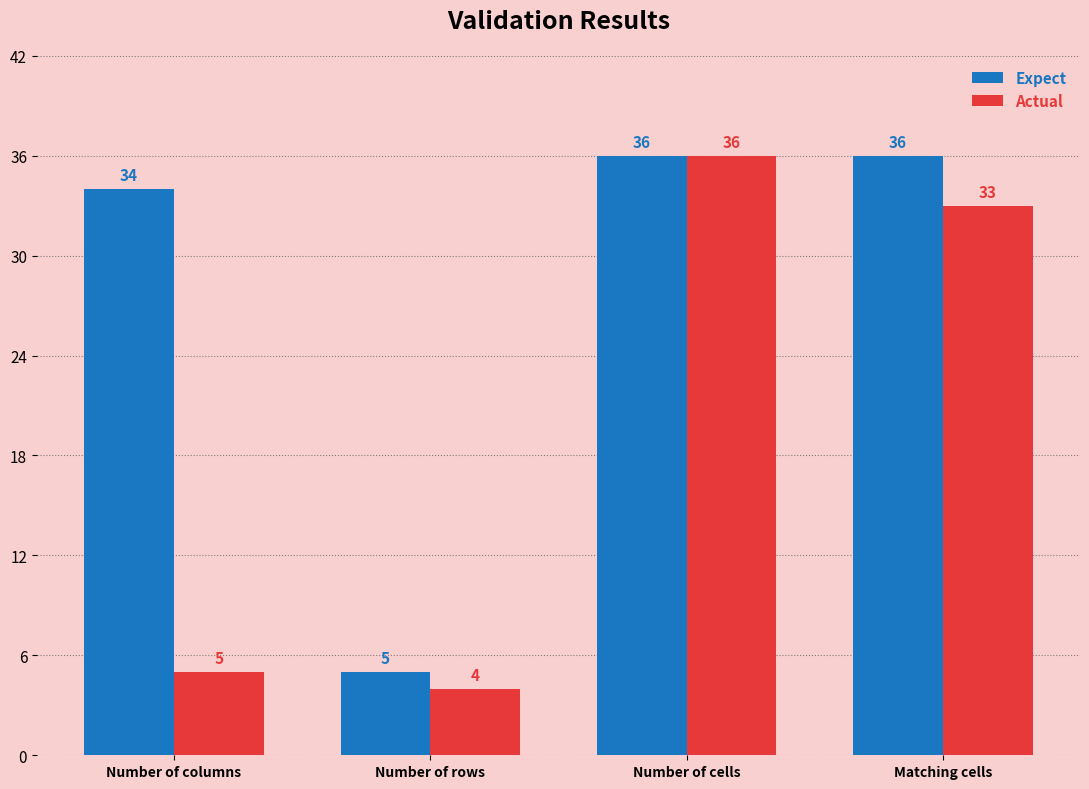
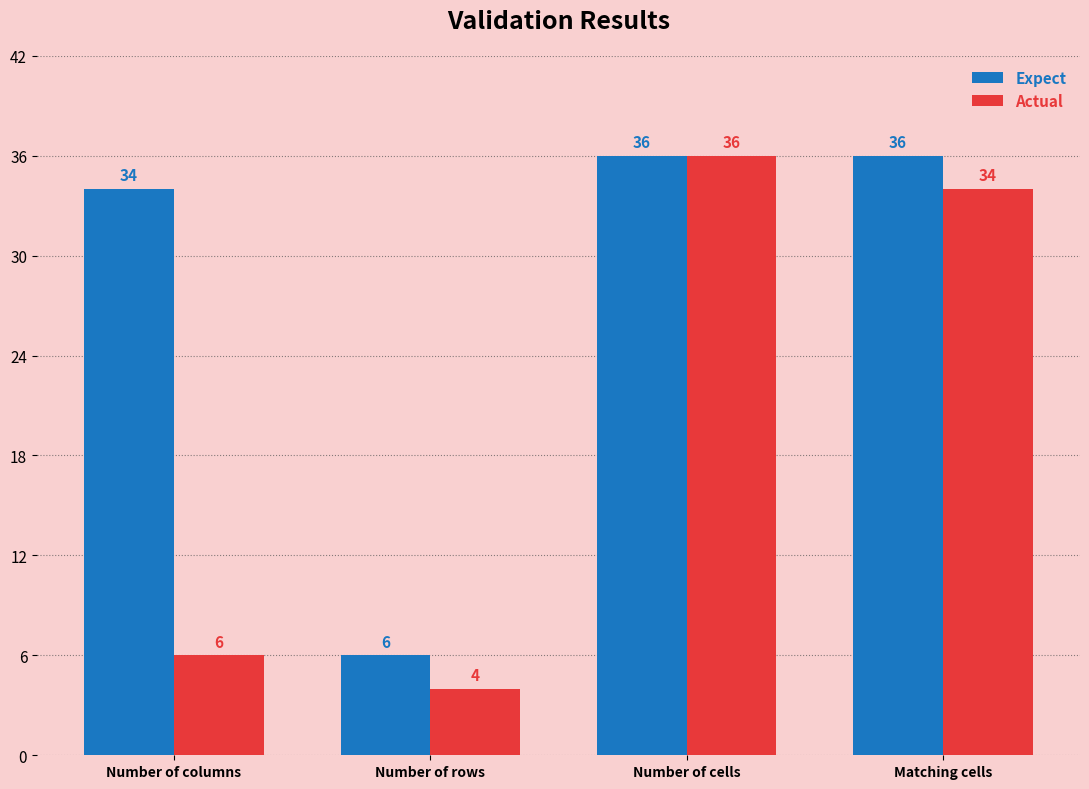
  {
    "Expect": {
      "Number of columns": 34,
-     "Number of rows": 5,
+     "Number of rows": 6,
      "Number of cells": 36,
      "Matching cells": 36
    },
    "Actual": {
-     "Number of columns": 5,
+     "Number of columns": 6,
      "Number of rows": 4,
      "Number of cells": 36,
-     "Matching cells": 33
+     "Matching cells": 34
    }
  }
